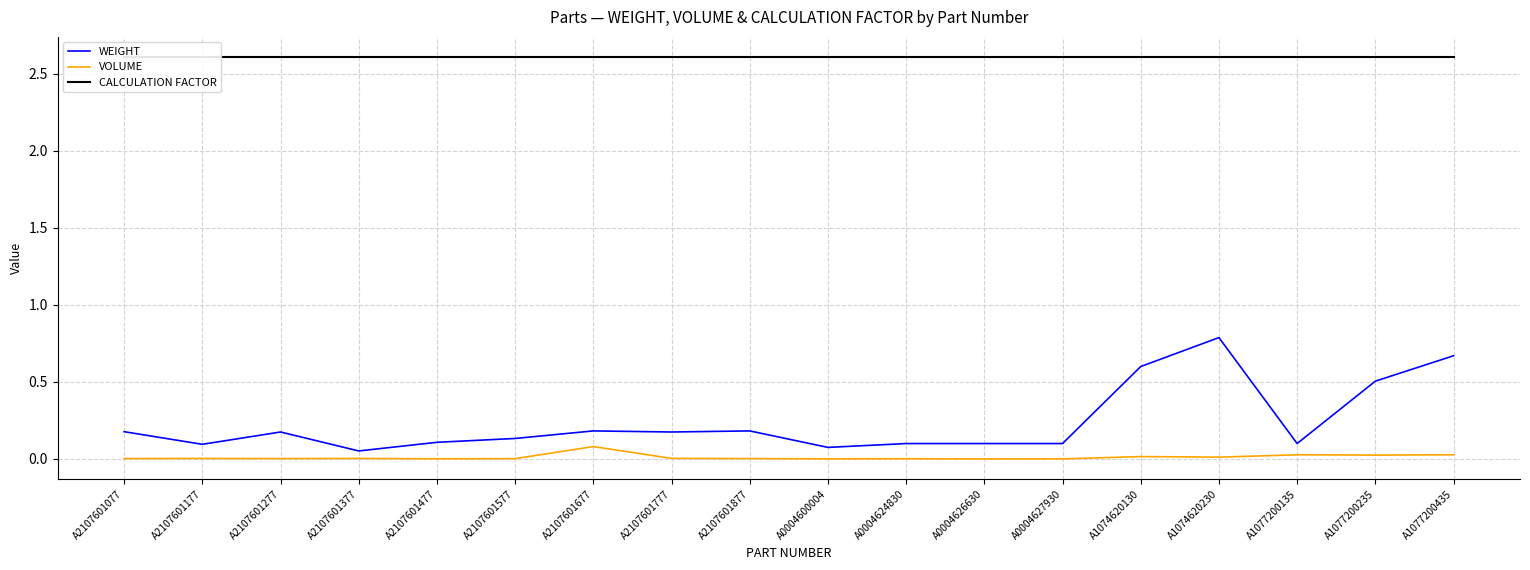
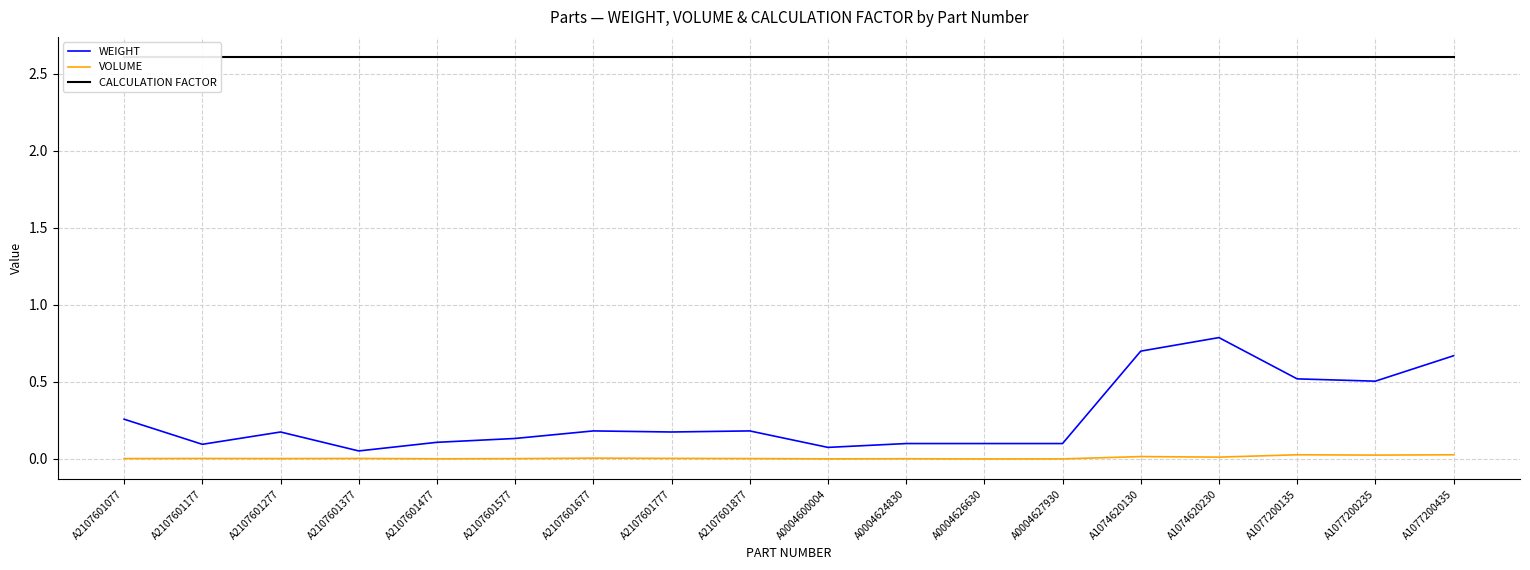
  {
    "WEIGHT": {
-     "A2107601077": 0.18,
+     "A2107601077": 0.26,
      "A2107601177": 0.10,
      "A2107601277": 0.18,
      "A2107601377": 0.05,
      "A2107601477": 0.11,
      "A2107601577": 0.13,
      "A2107601677": 0.18,
      "A2107601777": 0.18,
      "A2107601877": 0.18,
      "A0004600004": 0.08,
      "A0004624830": 0.10,
      "A0004626630": 0.10,
      "A0004627930": 0.10,
-     "A1074620130": 0.6,
+     "A1074620130": 0.7,
      "A1074620230": 0.79,
-     "A1077200135": 0.10,
+     "A1077200135": 0.52,
      "A1077200235": 0.51,
      "A1077200435": 0.67
    },
    "VOLUME": {
      "A2107601077": 0.00,
      "A2107601177": 0.00,
      "A2107601277": 0.00,
      "A2107601377": 0.00,
      "A2107601477": 0.00,
      "A2107601577": 0.00,
-     "A2107601677": 0.08,
+     "A2107601677": 0.01,
      "A2107601777": 0.00,
      "A2107601877": 0.00,
      "A0004600004": 0.00,
      "A0004624830": 0.00,
      "A0004626630": 0.00,
      "A0004627930": 0.00,
      "A1074620130": 0.02,
      "A1074620230": 0.01,
      "A1077200135": 0.03,
      "A1077200235": 0.02,
      "A1077200435": 0.03
    },
    "CALCULATION FACTOR": {
      "A2107601277": 2.61,
      "A2107601377": 2.61,
      "A2107601477": 2.61,
      "A2107601577": 2.61,
      "A2107601677": 2.61,
      "A2107601777": 2.61,
      "A2107601877": 2.61,
      "A0004600004": 2.61,
      "A0004624830": 2.61,
      "A0004626630": 2.61,
      "A0004627930": 2.61,
      "A1074620130": 2.61,
      "A1074620230": 2.61,
      "A1077200135": 2.61,
      "A1077200235": 2.61,
      "A1077200435": 2.61
    }
  }
